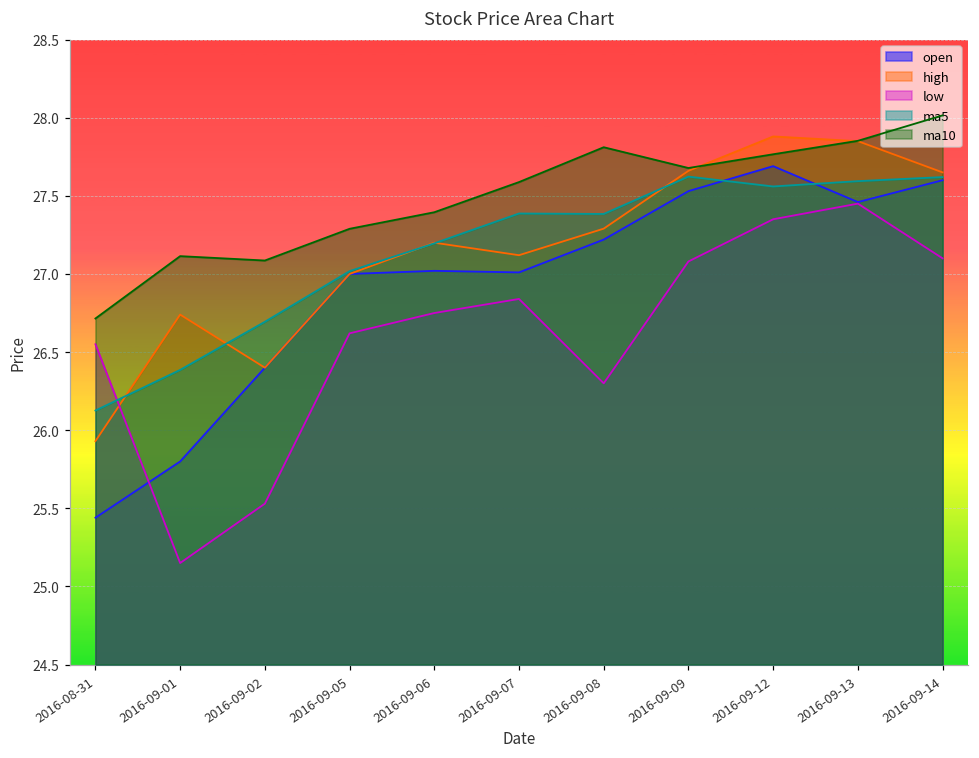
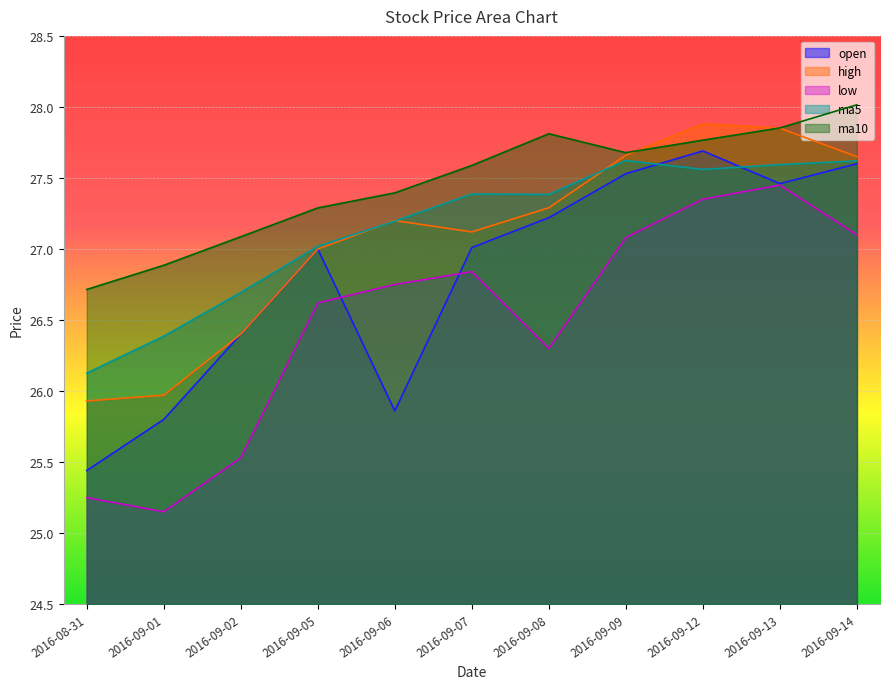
  {
    "open": {
      "2016-08-31": 25.44,
      "2016-09-01": 25.80,
-     "2016-09-06": 27.02,
+     "2016-09-06": 25.86,
      "2016-09-07": 27.01,
      "2016-09-08": 27.22,
      "2016-09-09": 27.53,
      "2016-09-12": 27.69,
      "2016-09-14": 27.60
    },
    "high": {
      "2016-08-31": 25.93,
-     "2016-09-01": 26.74,
+     "2016-09-01": 25.97,
      "2016-09-07": 27.12,
      "2016-09-08": 27.29,
      "2016-09-12": 27.88,
      "2016-09-14": 27.65
    },
    "low": {
-     "2016-08-31": 26.55,
+     "2016-08-31": 25.25,
      "2016-09-01": 25.15,
      "2016-09-02": 25.53,
      "2016-09-05": 26.62,
      "2016-09-06": 26.75,
      "2016-09-07": 26.84,
      "2016-09-08": 26.30,
      "2016-09-09": 27.08,
      "2016-09-12": 27.35,
      "2016-09-14": 27.10
    },
    "ma5": {
      "2016-08-31": 26.13,
      "2016-09-01": 26.39,
      "2016-09-02": 26.69,
      "2016-09-05": 27.02,
      "2016-09-07": 27.39,
      "2016-09-08": 27.38,
      "2016-09-09": 27.62,
      "2016-09-12": 27.56,
      "2016-09-13": 27.59,
      "2016-09-14": 27.62
    },
    "ma10": {
      "2016-08-31": 26.72,
-     "2016-09-01": 27.11,
+     "2016-09-01": 26.89,
      "2016-09-02": 27.09,
      "2016-09-05": 27.29,
      "2016-09-06": 27.40,
      "2016-09-07": 27.59,
      "2016-09-08": 27.81,
      "2016-09-12": 27.77
    }
  }
